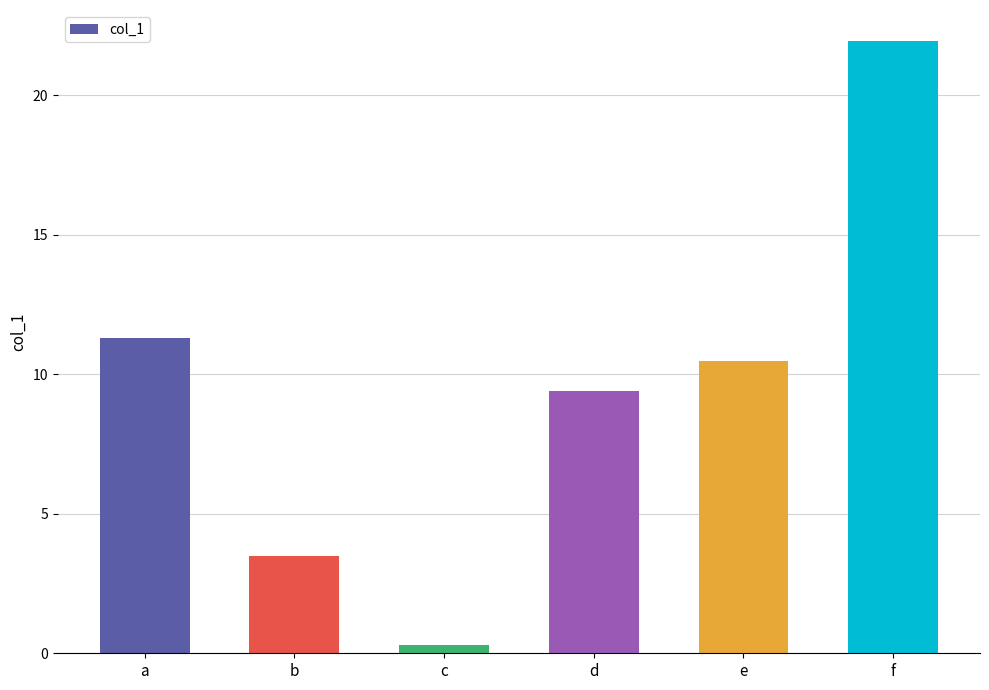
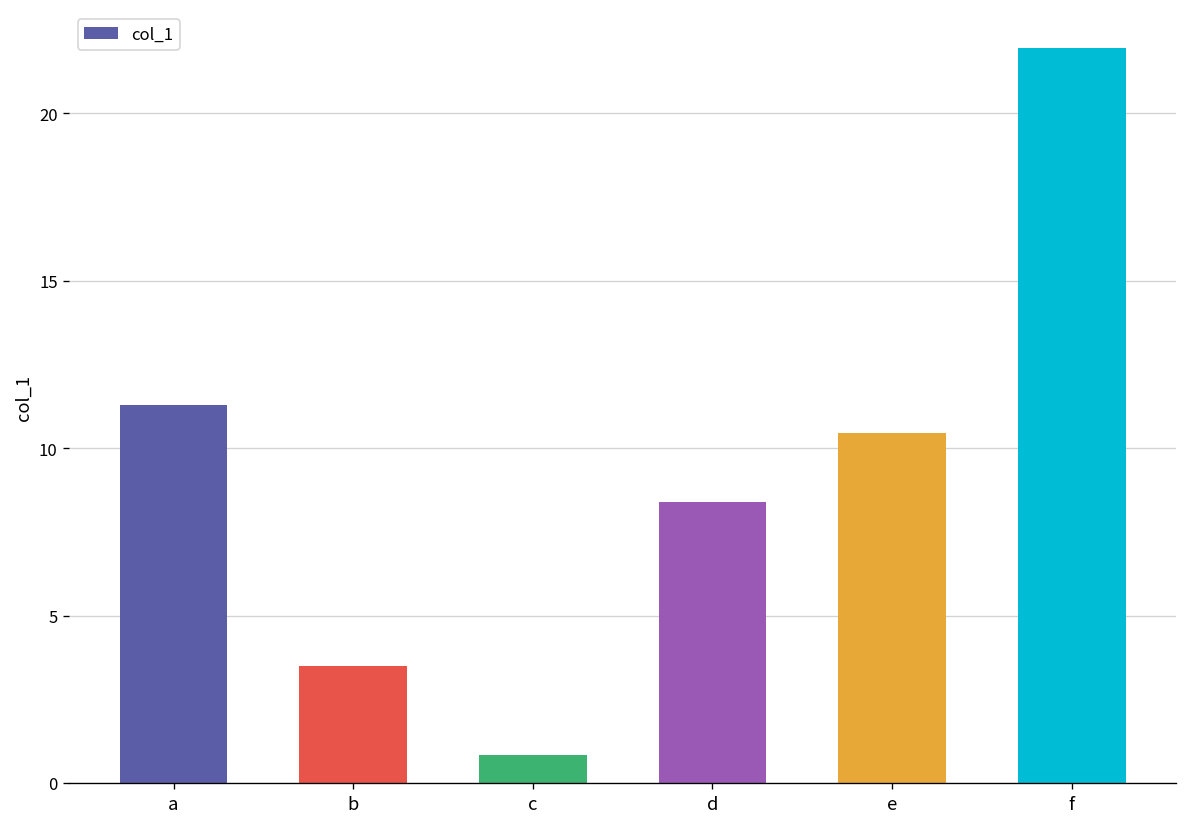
  {
    "a": 11.3,
    "b": 3.5,
-   "c": 0.3,
-   "d": 9.4,
+   "c": 0.8,
+   "d": 8.4,
    "e": 10.5,
    "f": 22.0
  }
